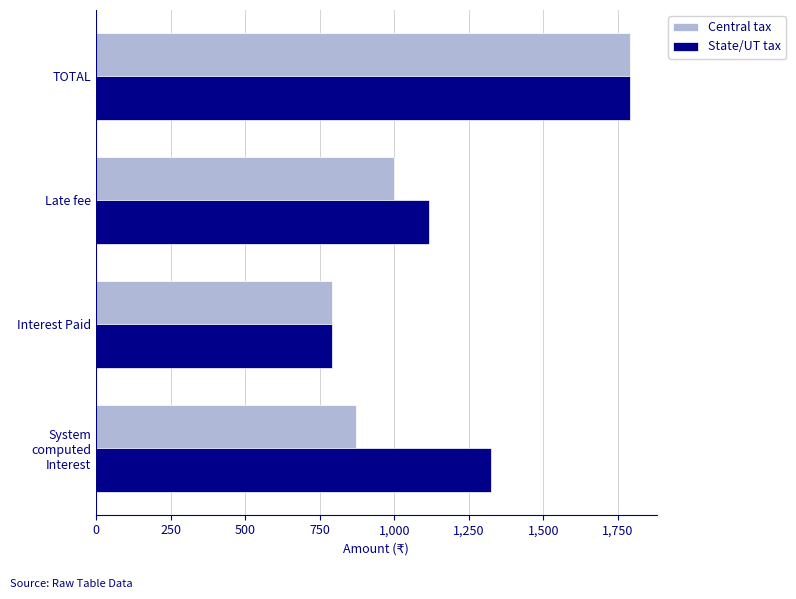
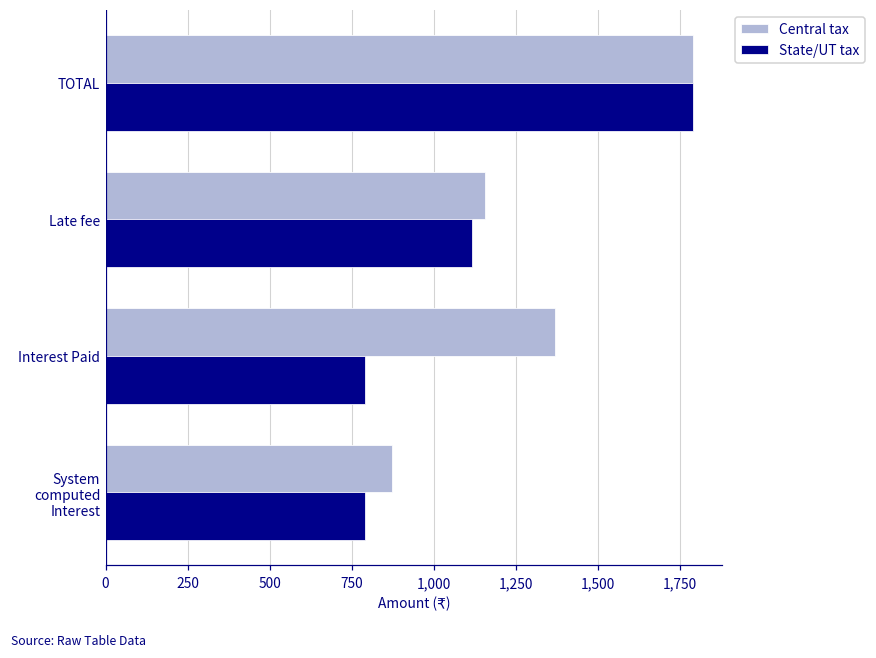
  {
    "Central tax": {
      "TOTAL": "1,790",
-     "Late fee": "1,000",
-     "Interest Paid": "790",
+     "Late fee": "1,160",
+     "Interest Paid": "1,370",
      "System computed Interest": "870"
    },
    "State/UT tax": {
      "TOTAL": "1,790",
      "Late fee": "1,120",
      "Interest Paid": "790",
-     "System computed Interest": "1,330"
+     "System computed Interest": "790"
    }
  }
